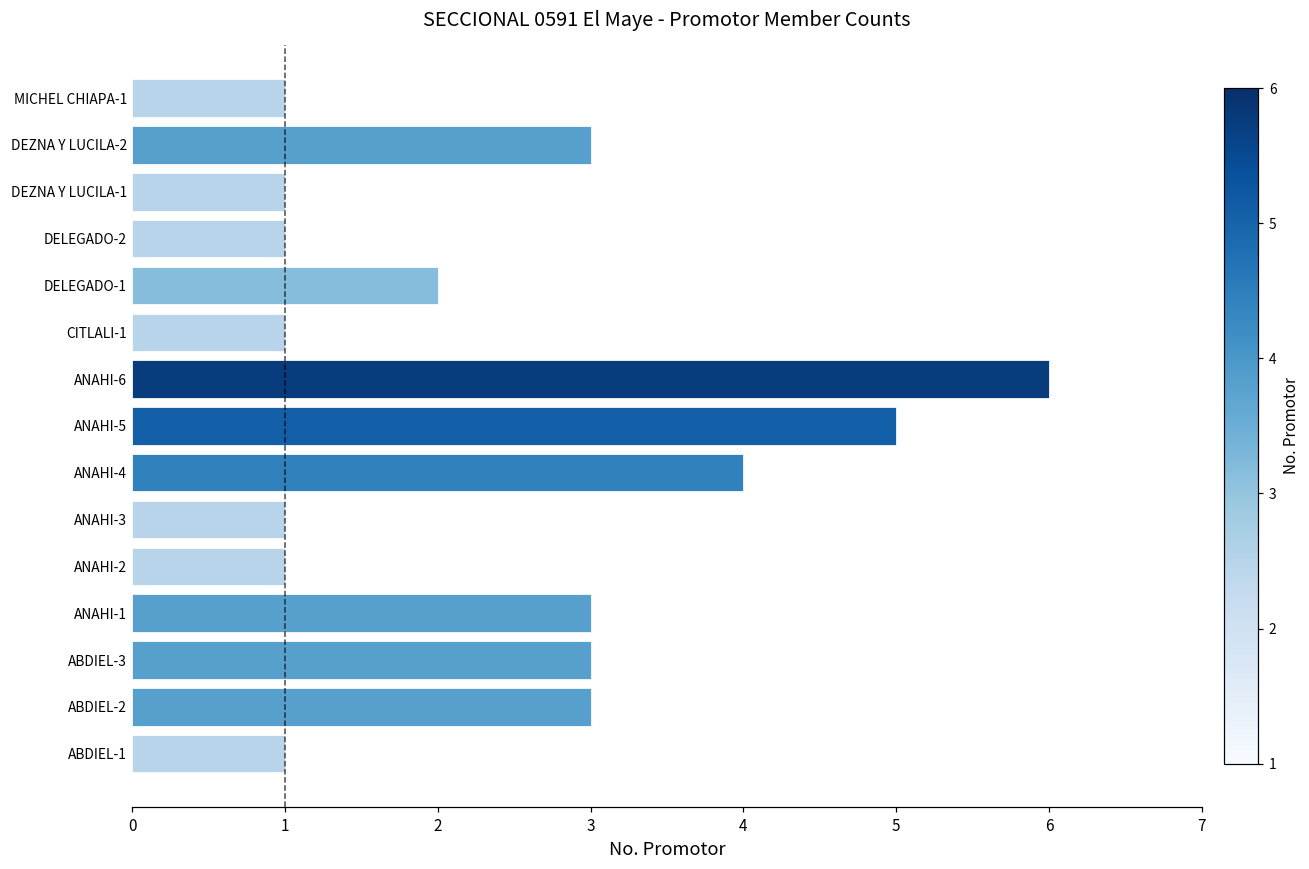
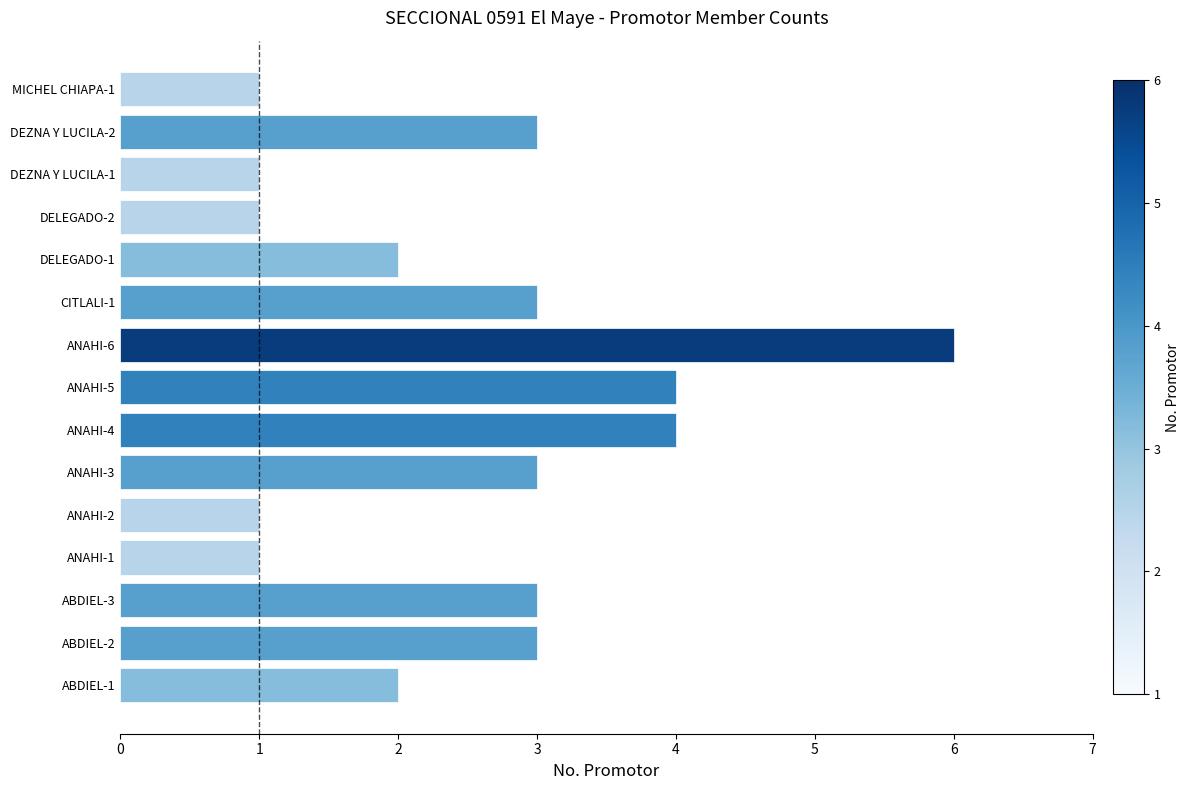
  {
    "MICHEL CHIAPA-1": 1,
    "DEZNA Y LUCILA-2": 3,
    "DEZNA Y LUCILA-1": 1,
    "DELEGADO-2": 1,
    "DELEGADO-1": 2,
-   "CITLALI-1": 1,
+   "CITLALI-1": 3,
    "ANAHI-6": 6,
-   "ANAHI-5": 5,
+   "ANAHI-5": 4,
    "ANAHI-4": 4,
-   "ANAHI-3": 1,
+   "ANAHI-3": 3,
    "ANAHI-2": 1,
-   "ANAHI-1": 3,
+   "ANAHI-1": 1,
    "ABDIEL-3": 3,
    "ABDIEL-2": 3,
-   "ABDIEL-1": 1
+   "ABDIEL-1": 2
  }
